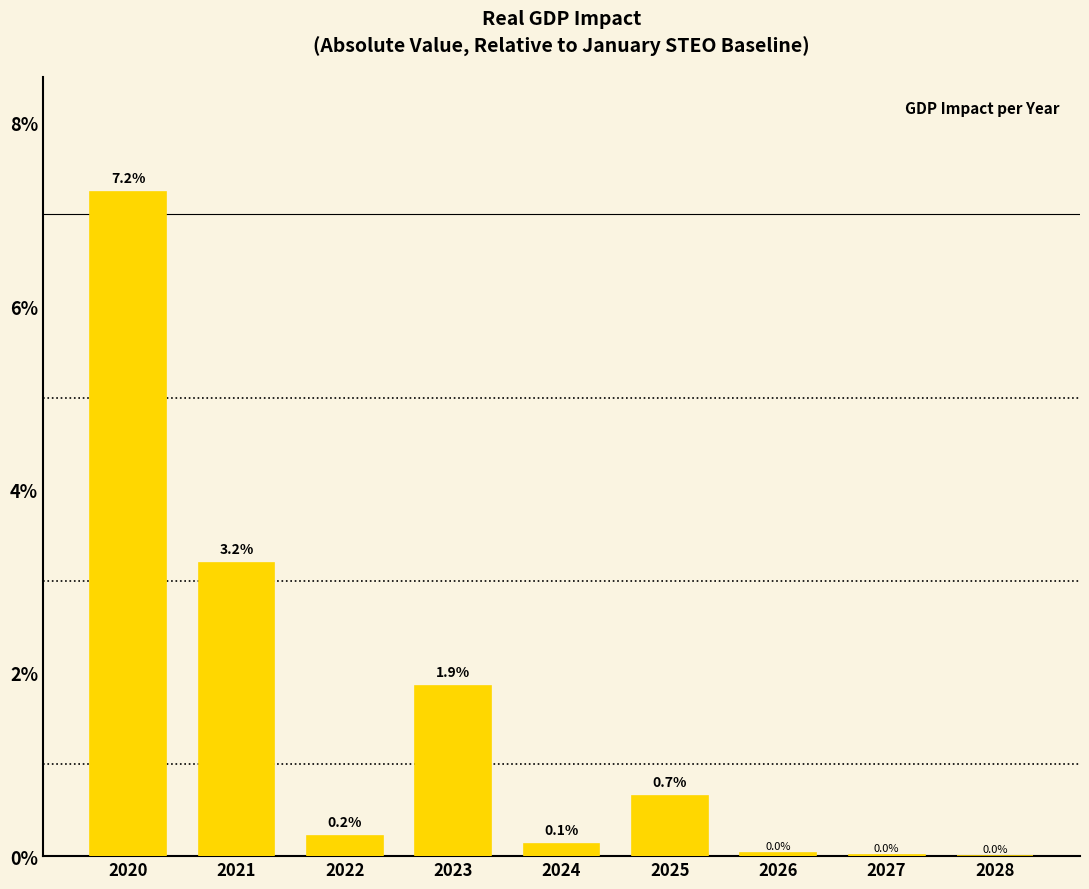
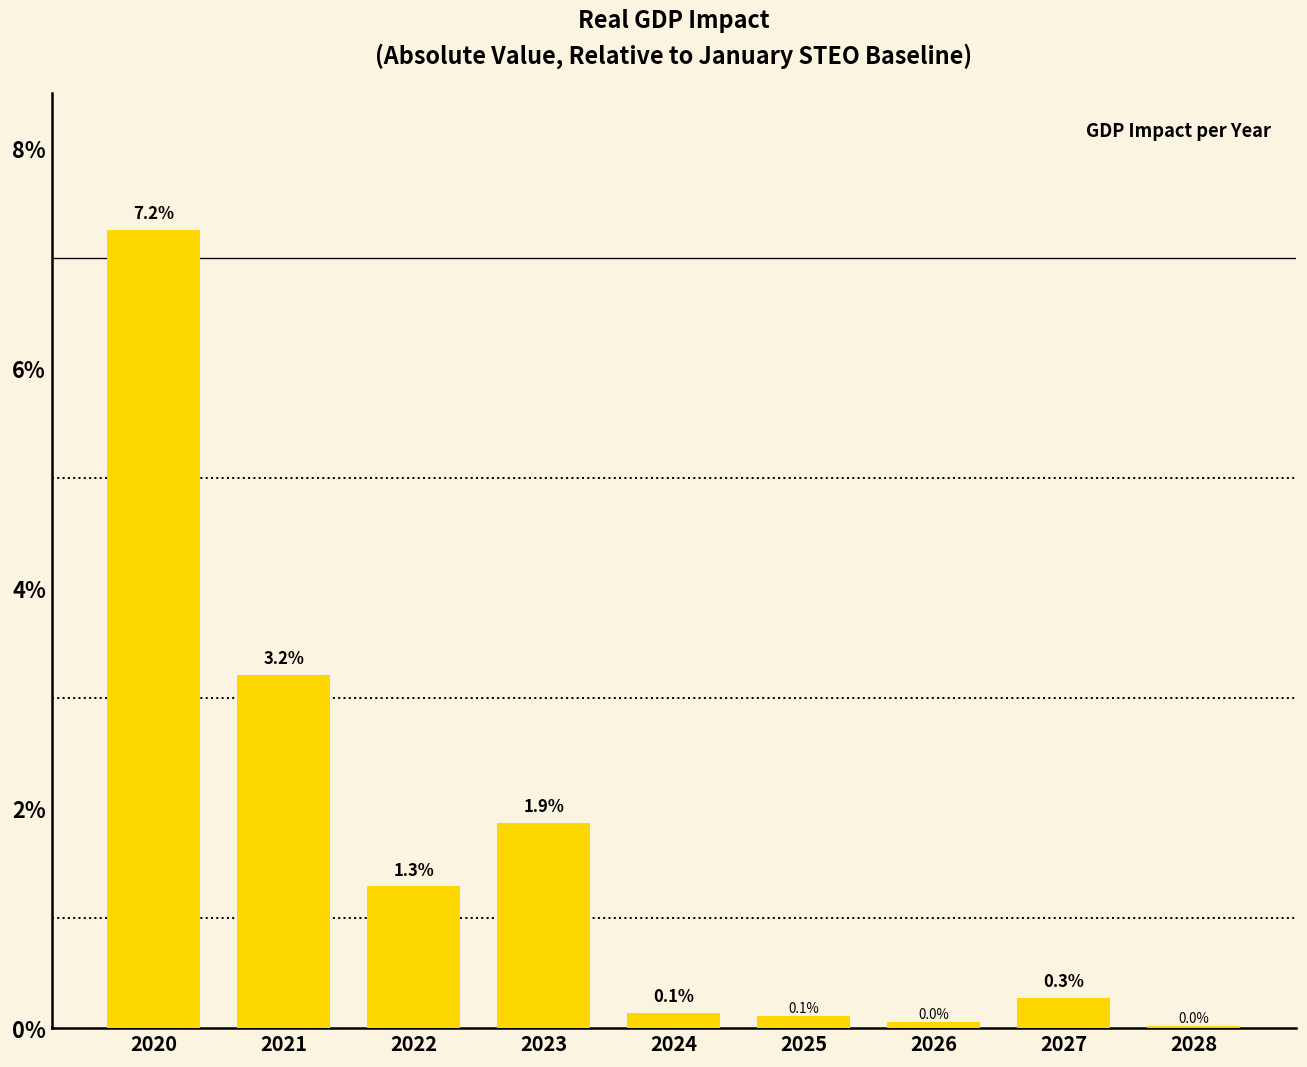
  {
    "2020": "7.2%",
    "2021": "3.2%",
-   "2022": "0.2%",
+   "2022": "1.3%",
    "2023": "1.9%",
    "2024": "0.1%",
-   "2025": "0.7%",
+   "2025": "0.1%",
    "2026": "0.0%",
-   "2027": "0.0%",
+   "2027": "0.3%",
    "2028": "0.0%"
  }
